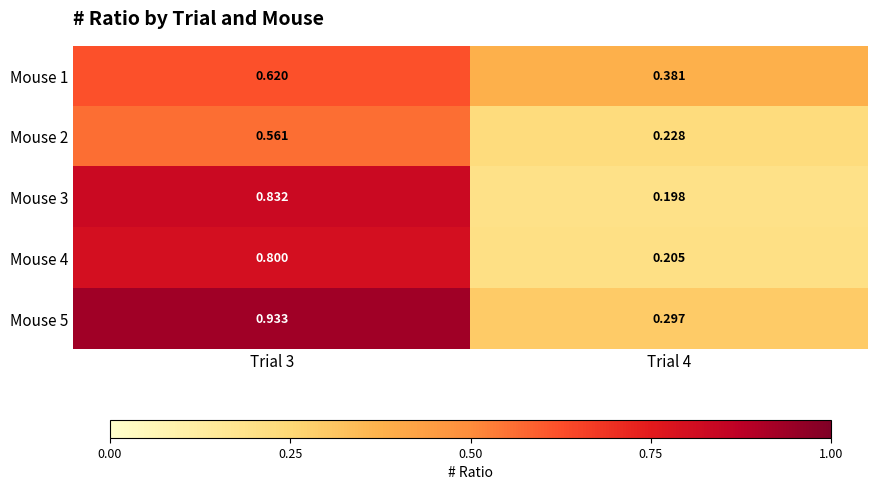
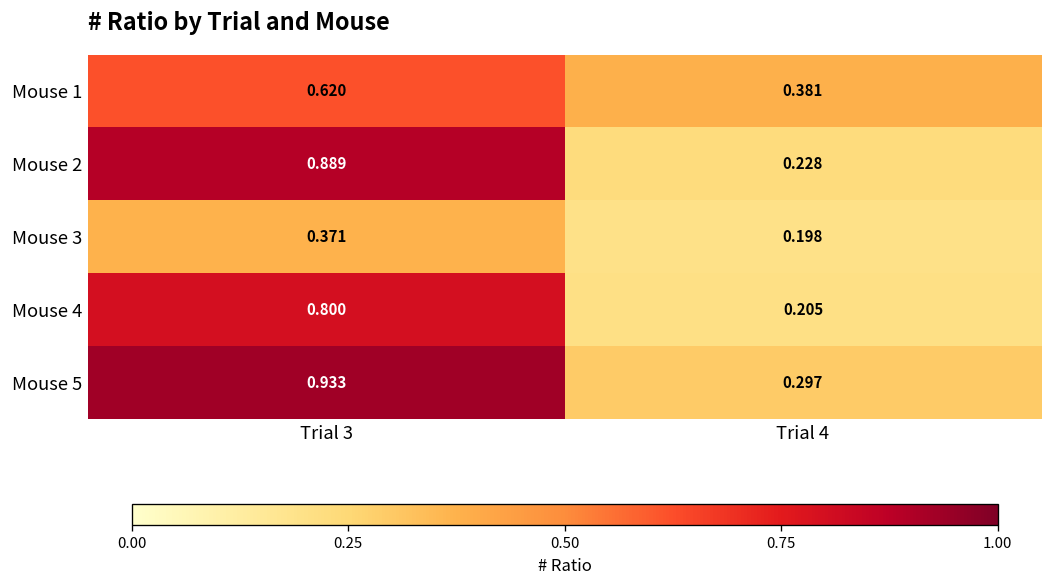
  {
    "Mouse 1": {
      "Trial 3": 0.620,
      "Trial 4": 0.381
    },
    "Mouse 2": {
-     "Trial 3": 0.561,
+     "Trial 3": 0.889,
      "Trial 4": 0.228
    },
    "Mouse 3": {
-     "Trial 3": 0.832,
+     "Trial 3": 0.371,
      "Trial 4": 0.198
    },
    "Mouse 4": {
      "Trial 3": 0.800,
      "Trial 4": 0.205
    },
    "Mouse 5": {
      "Trial 3": 0.933,
      "Trial 4": 0.297
    }
  }
